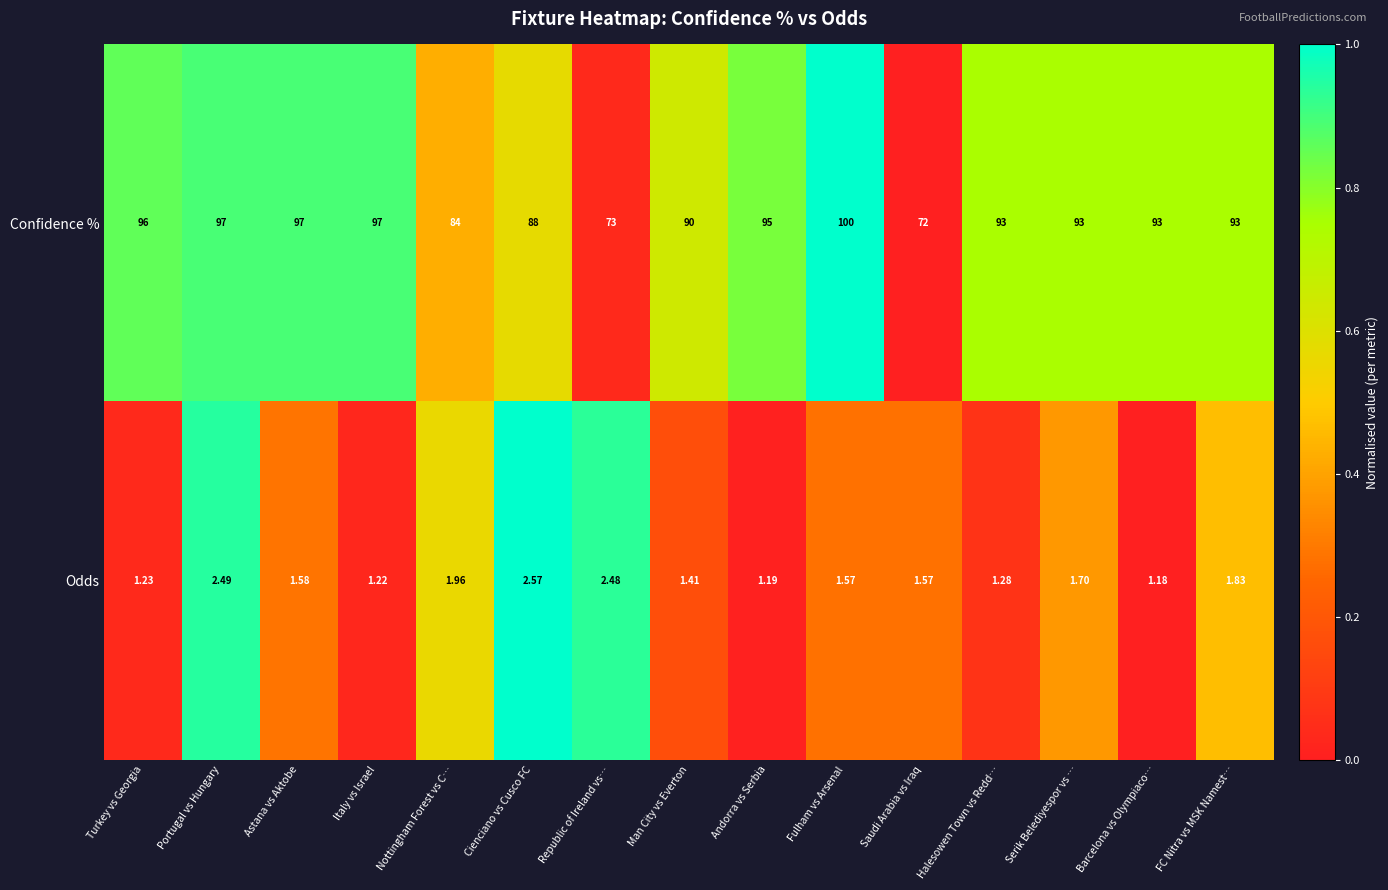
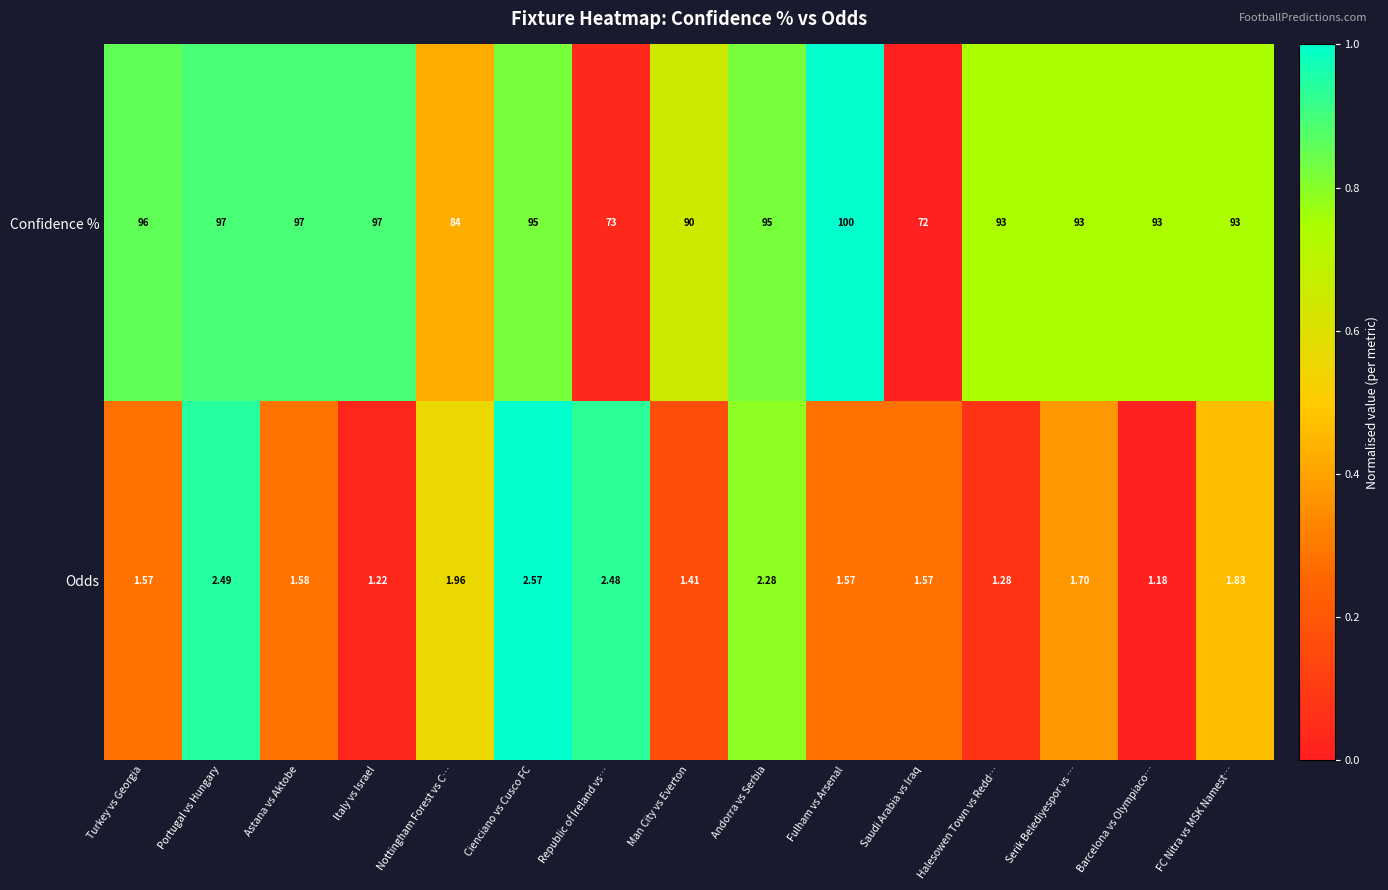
  {
    "Confidence %": {
      "Turkey vs Georgia": 96,
      "Portugal vs Hungary": 97,
      "Astana vs Aktobe": 97,
      "Italy vs Israel": 97,
      "Nottingham Forest vs C…": 84,
-     "Cienciano vs Cusco FC": 88,
+     "Cienciano vs Cusco FC": 95,
      "Republic of Ireland vs…": 73,
      "Man City vs Everton": 90,
      "Andorra vs Serbia": 95,
      "Fulham vs Arsenal": 100,
      "Saudi Arabia vs Iraq": 72,
      "Halesowen Town vs Redd…": 93,
      "Serik Belediyespor vs …": 93,
      "Barcelona vs Olympiaco…": 93,
      "FC Nitra vs MSK Namest…": 93
    },
    "Odds": {
-     "Turkey vs Georgia": 1.23,
+     "Turkey vs Georgia": 1.57,
      "Portugal vs Hungary": 2.49,
      "Astana vs Aktobe": 1.58,
      "Italy vs Israel": 1.22,
      "Nottingham Forest vs C…": 1.96,
      "Cienciano vs Cusco FC": 2.57,
      "Republic of Ireland vs…": 2.48,
      "Man City vs Everton": 1.41,
-     "Andorra vs Serbia": 1.19,
+     "Andorra vs Serbia": 2.28,
      "Fulham vs Arsenal": 1.57,
      "Saudi Arabia vs Iraq": 1.57,
      "Halesowen Town vs Redd…": 1.28,
      "Serik Belediyespor vs …": 1.70,
      "Barcelona vs Olympiaco…": 1.18,
      "FC Nitra vs MSK Namest…": 1.83
    }
  }
